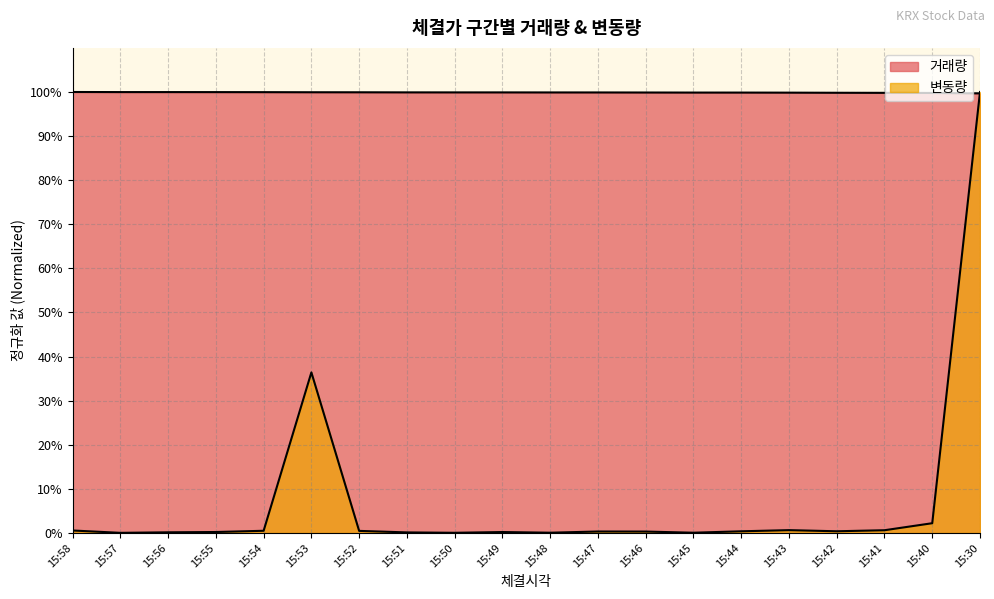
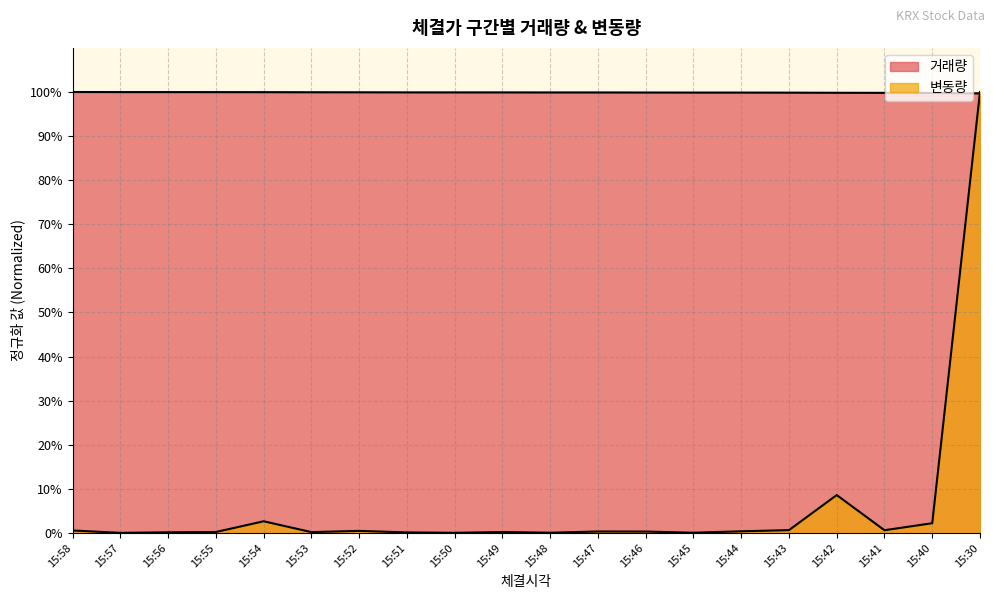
  {
    "거래량": {
      "15:58": "100%",
      "15:57": "100%",
      "15:56": "100%",
      "15:55": "100%",
      "15:54": "100%",
      "15:53": "100%",
      "15:52": "100%",
      "15:51": "100%",
      "15:50": "100%",
      "15:49": "100%",
      "15:48": "100%",
      "15:47": "100%",
      "15:46": "100%",
      "15:45": "100%",
      "15:44": "100%",
      "15:43": "100%",
      "15:42": "100%",
      "15:41": "100%"
    },
    "변동량": {
      "15:58": "1%",
      "15:57": "0%",
      "15:56": "0%",
      "15:55": "0%",
-     "15:54": "0%",
-     "15:53": "36%",
+     "15:54": "3%",
+     "15:53": "0%",
      "15:52": "0%",
      "15:51": "0%",
      "15:50": "0%",
      "15:49": "0%",
      "15:48": "0%",
      "15:47": "0%",
      "15:46": "0%",
      "15:45": "0%",
      "15:44": "0%",
      "15:43": "1%",
-     "15:42": "0%",
+     "15:42": "9%",
      "15:41": "1%",
      "15:40": "2%"
    }
  }
